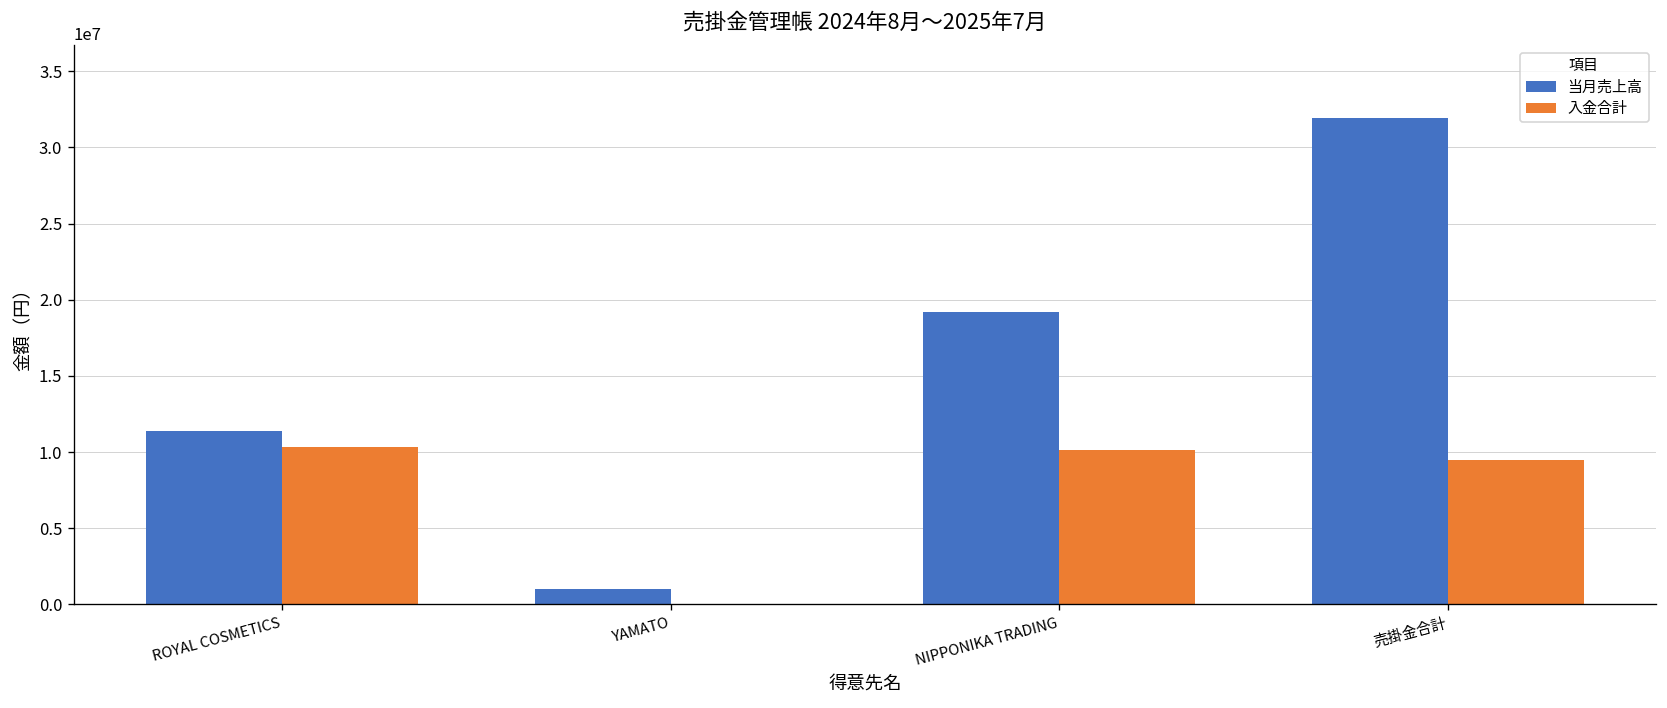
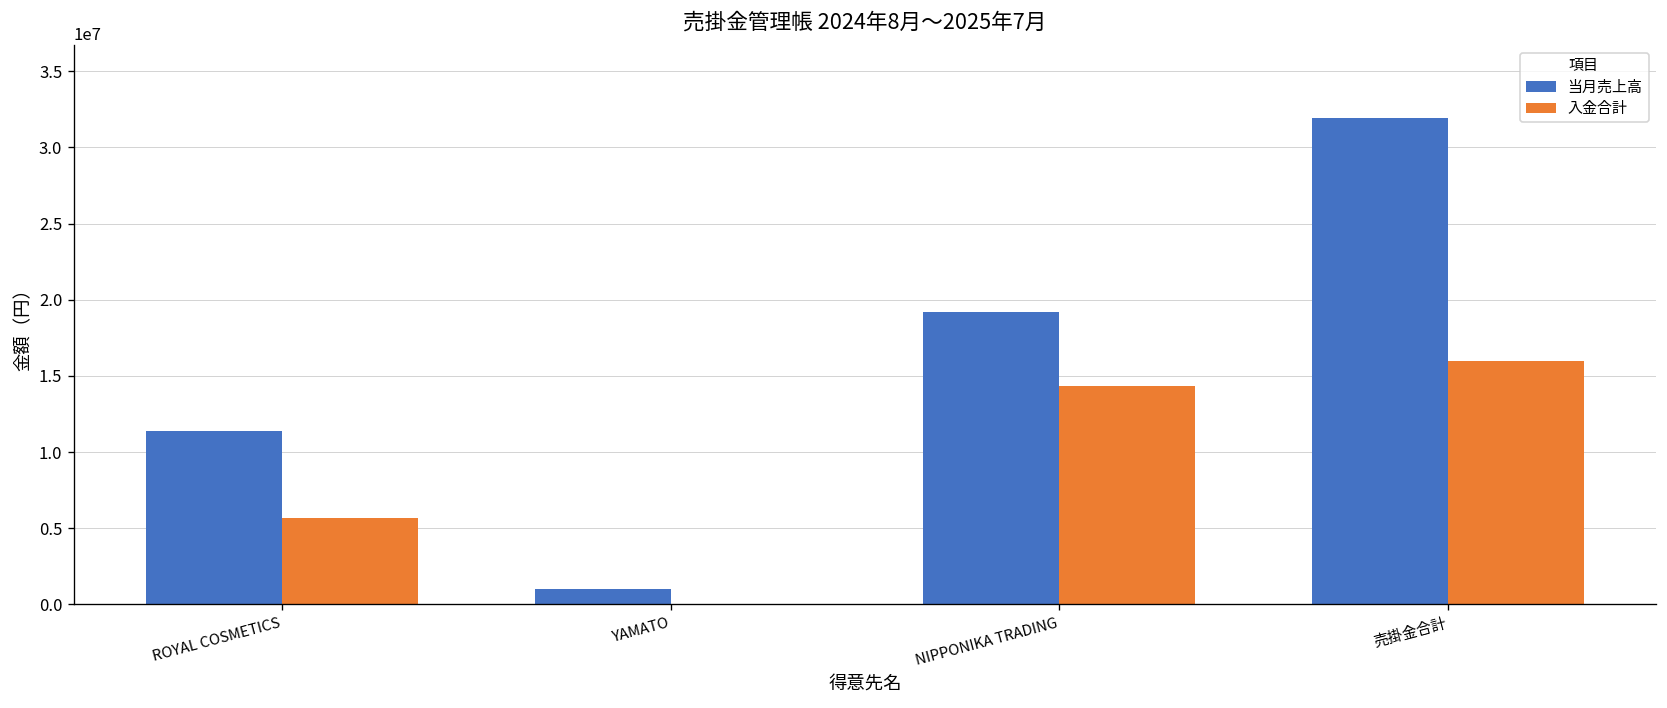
  {
    "当月売上高": {
      "ROYAL COSMETICS": 11400000,
      "YAMATO": 1000000,
      "NIPPONIKA TRADING": 19200000,
      "売掛金合計": 31900000
    },
    "入金合計": {
-     "ROYAL COSMETICS": 10400000,
+     "ROYAL COSMETICS": 5700000,
      "YAMATO": 0,
-     "NIPPONIKA TRADING": 10100000,
-     "売掛金合計": 9500000
+     "NIPPONIKA TRADING": 14400000,
+     "売掛金合計": 16000000
    }
  }
